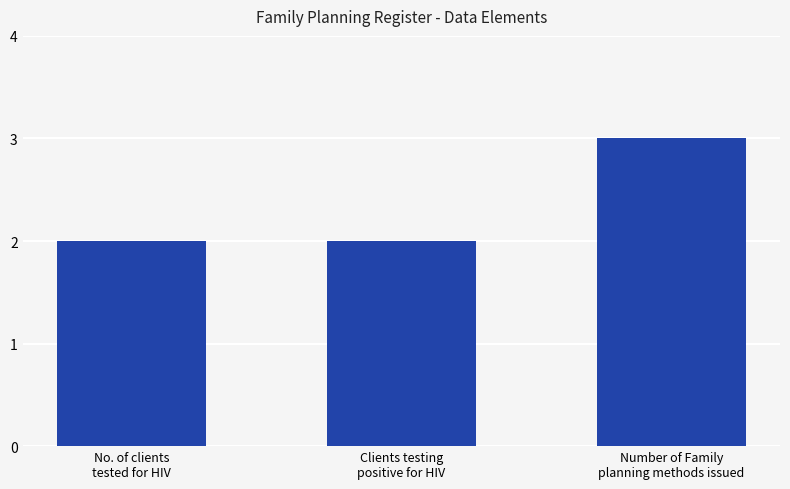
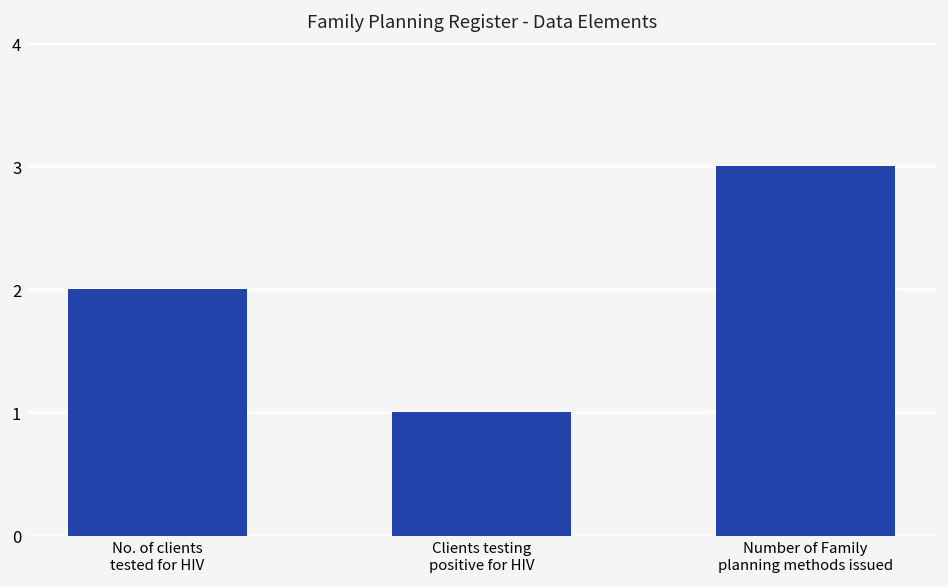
  {
    "No. of clients tested for HIV": 2,
-   "Clients testing positive for HIV": 2,
+   "Clients testing positive for HIV": 1,
    "Number of Family planning methods issued": 3
  }
